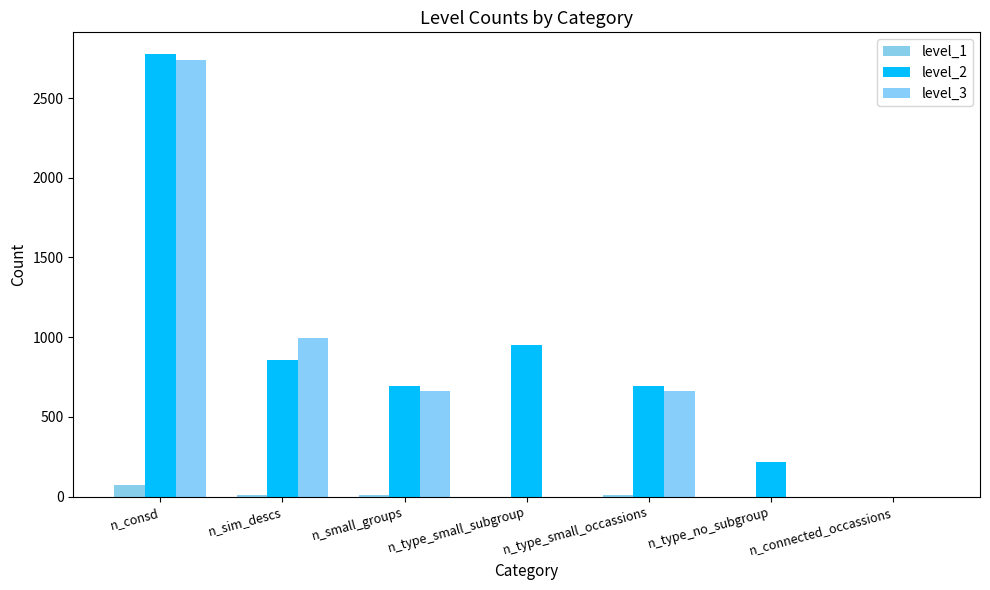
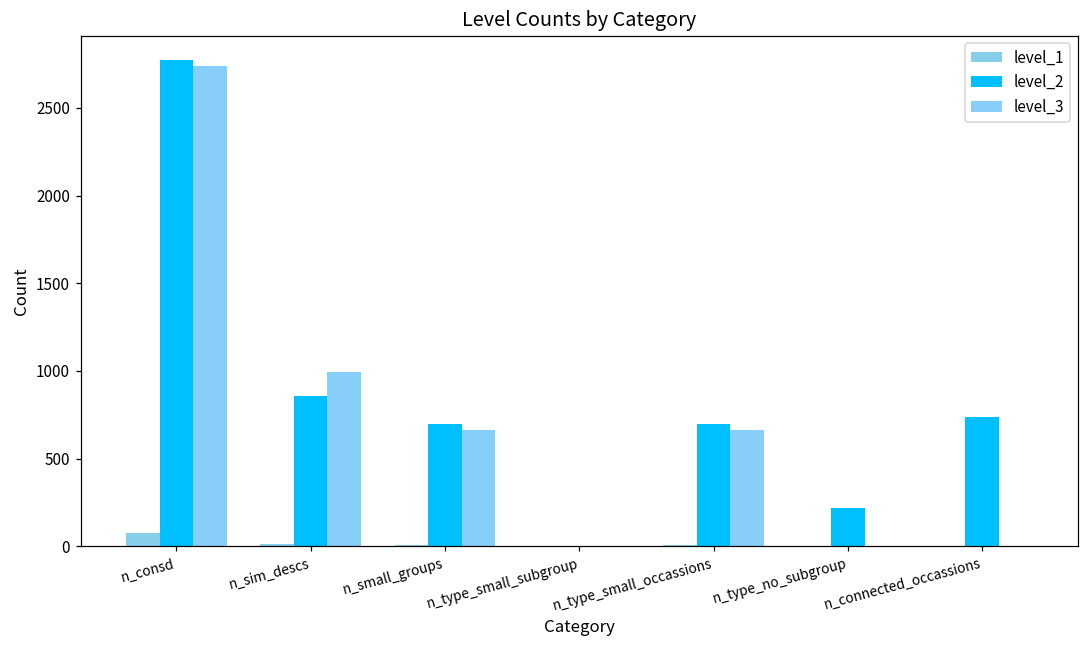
  {
    "level_2": {
      "n_consd": 2770,
      "n_sim_descs": 860,
      "n_small_groups": 700,
-     "n_type_small_subgroup": 950,
+     "n_type_small_subgroup": 0,
      "n_type_small_occassions": 700,
      "n_type_no_subgroup": 220,
-     "n_connected_occassions": 0
+     "n_connected_occassions": 740
    }
  }
